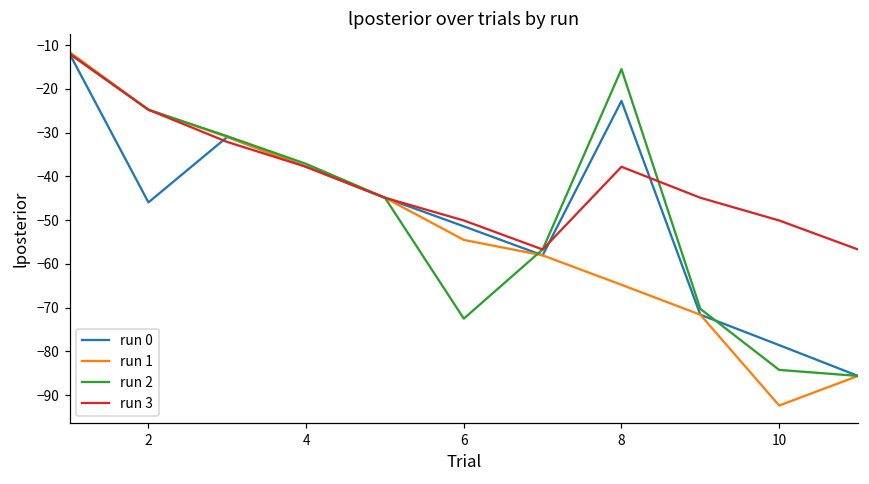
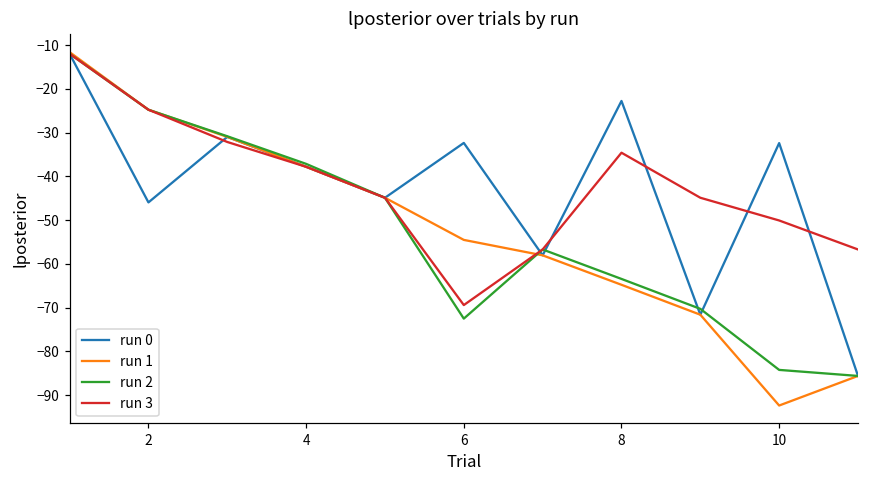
  {
    "run 0": {
      "2": -46,
-     "6": -51,
+     "6": -32,
      "8": -23,
-     "10": -79
+     "10": -32
    },
    "run 1": {
      "6": -55,
      "8": -65,
      "10": -92
    },
    "run 2": {
      "4": -37,
      "6": -73,
-     "8": -15,
+     "8": -63,
      "10": -84
    },
    "run 3": {
-     "6": -50,
-     "8": -38,
+     "6": -69,
+     "8": -35,
      "10": -50
    }
  }
